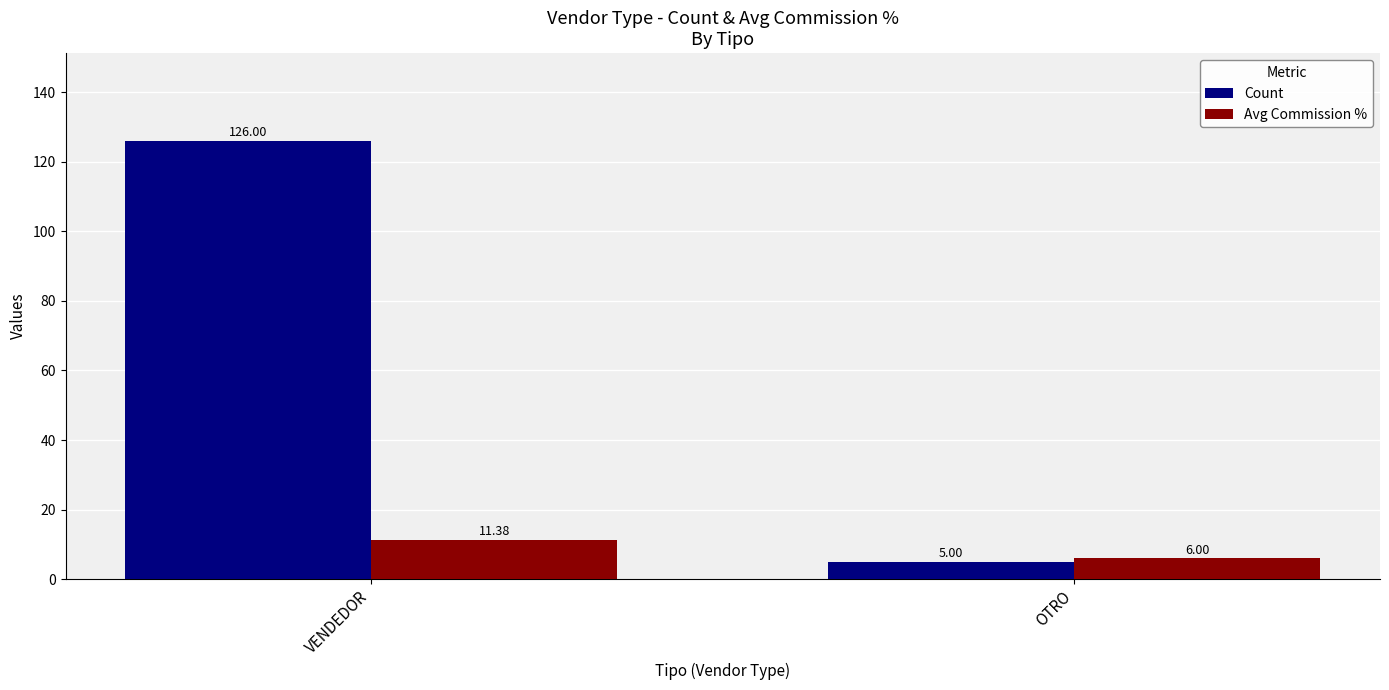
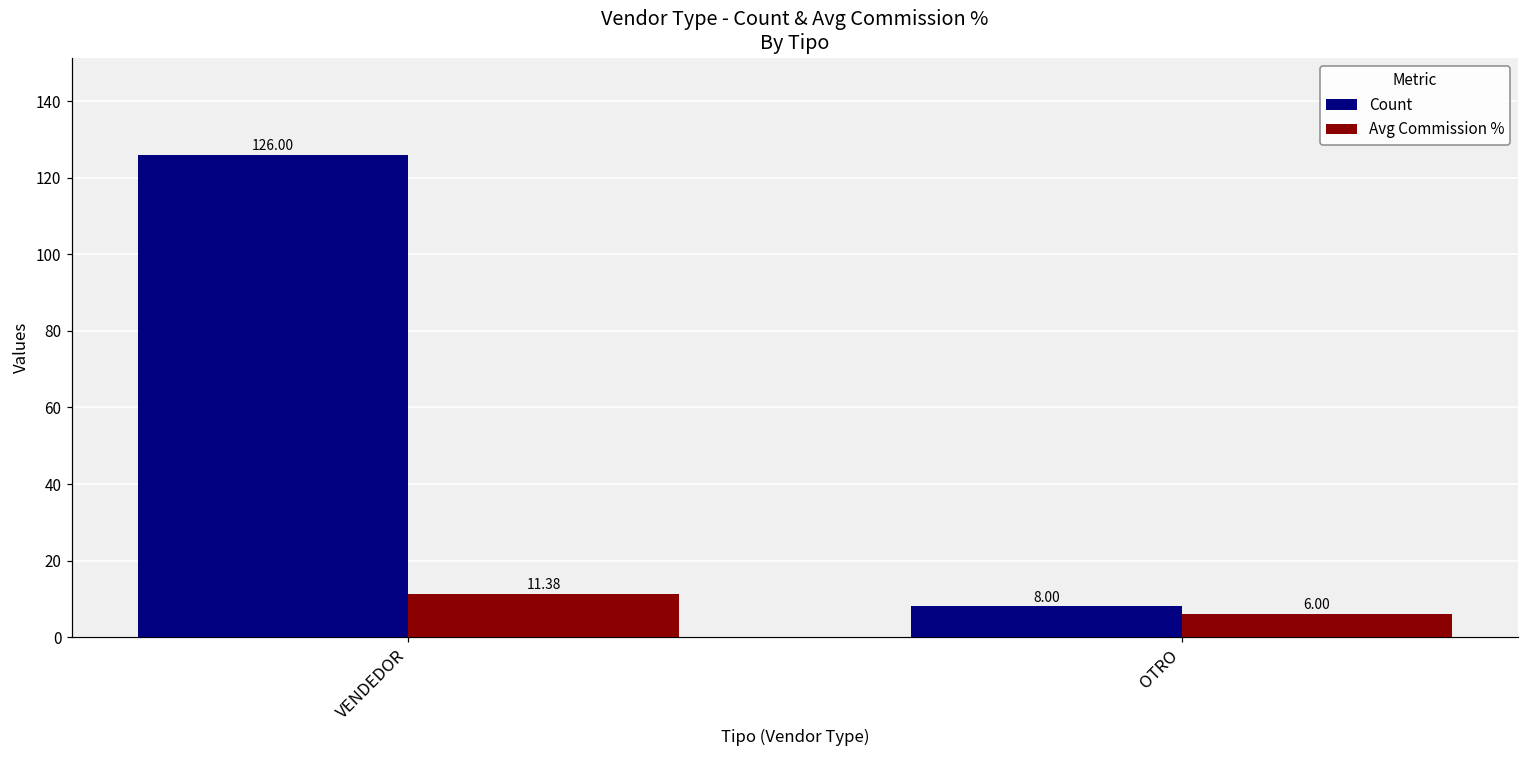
  {
    "Count": {
      "VENDEDOR": 126.00,
-     "OTRO": 5.00
+     "OTRO": 8.00
    },
    "Avg Commission %": {
      "VENDEDOR": 11.38,
      "OTRO": 6.00
    }
  }
